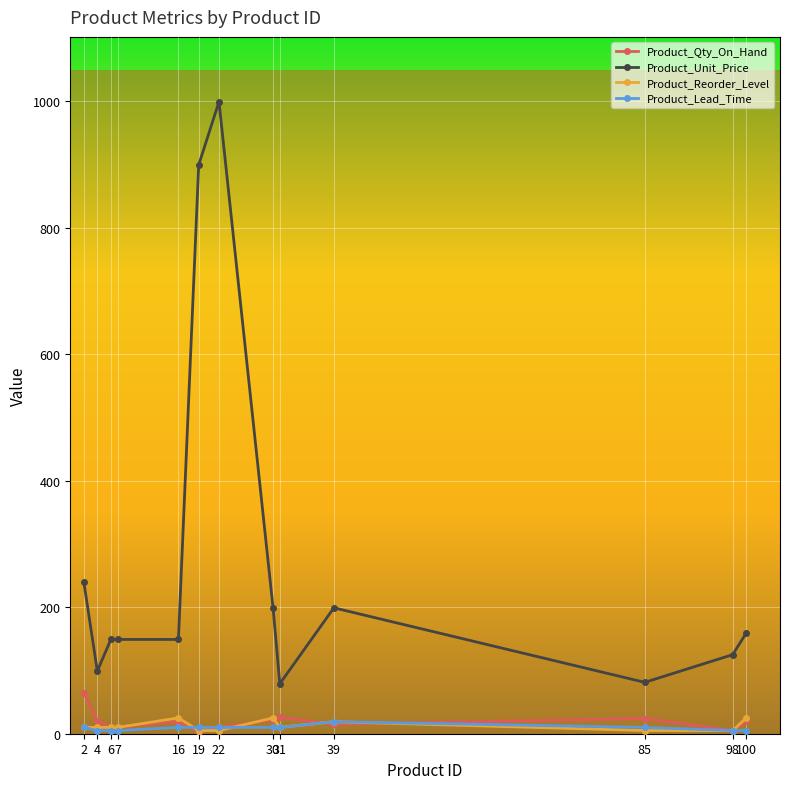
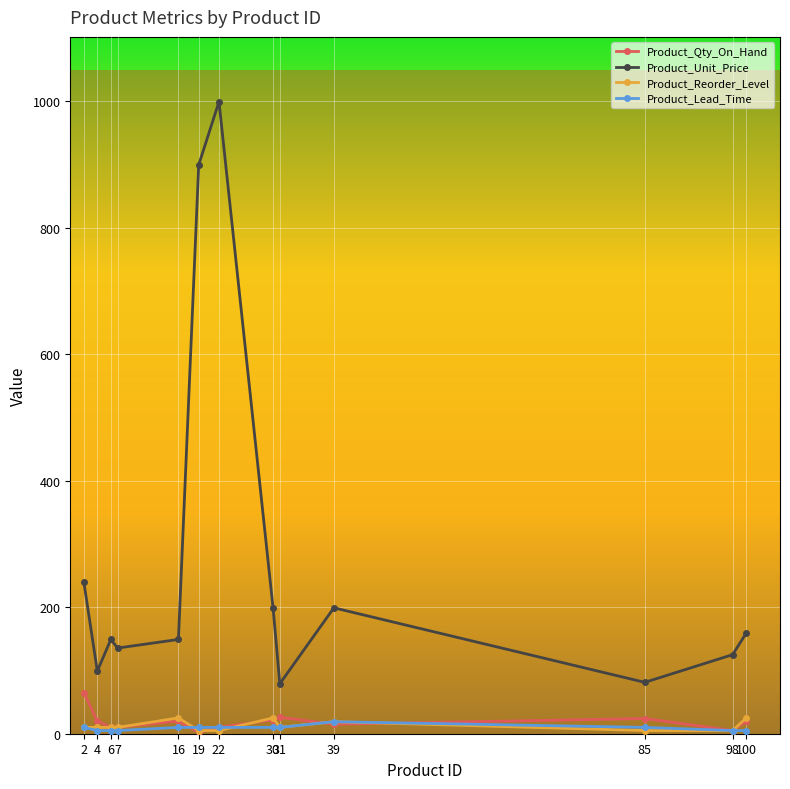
  {
    "Product_Qty_On_Hand": {
      "2": 70,
      "4": 20,
      "16": 20,
      "85": 20
    },
    "Product_Unit_Price": {
      "2": 240,
      "4": 100,
      "6": 150,
-     "7": 150,
+     "7": 140,
      "16": 150,
      "19": 900,
      "22": 1000,
      "39": 200,
      "85": 80
    },
    "Product_Reorder_Level": {
      "4": 10,
      "16": 30,
      "22": 10,
      "85": 10
    },
    "Product_Lead_Time": {
      "4": 10,
      "6": 10,
      "7": 10,
      "16": 10,
      "19": 10,
      "85": 10
    }
  }
